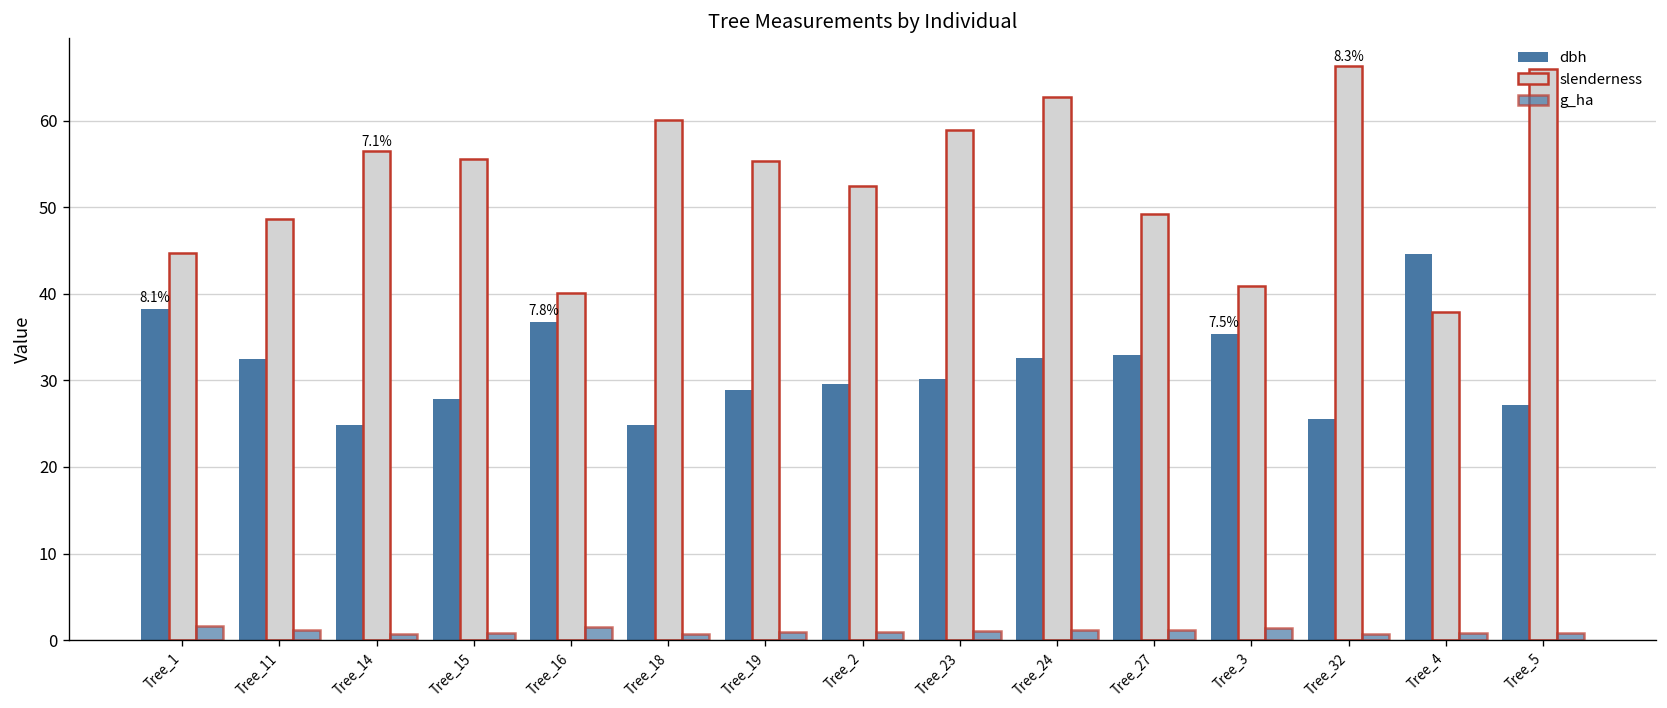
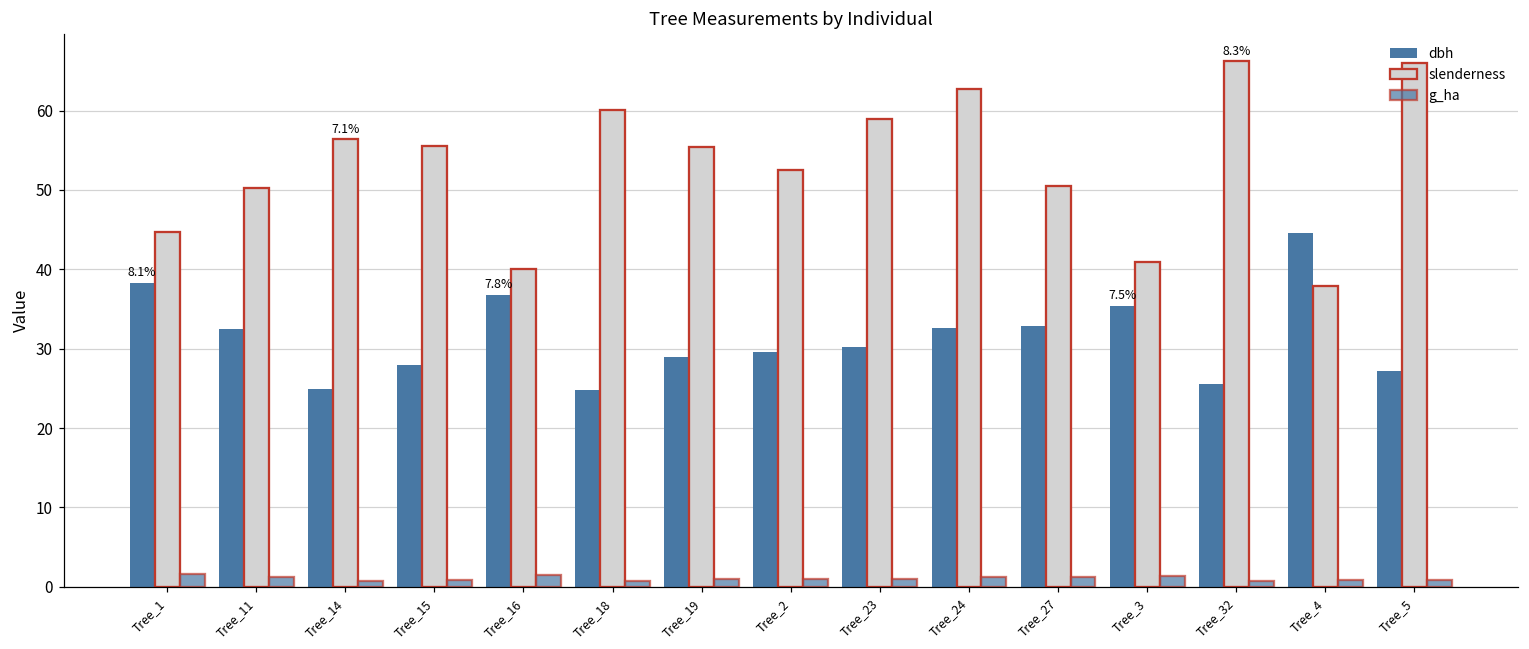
  {
    "slenderness": {
      "Tree_1": 45,
-     "Tree_11": 49,
+     "Tree_11": 50,
      "Tree_15": 56,
      "Tree_16": 40,
      "Tree_18": 60,
      "Tree_19": 55,
      "Tree_2": 52,
      "Tree_23": 59,
      "Tree_24": 63,
-     "Tree_27": 49,
+     "Tree_27": 51,
      "Tree_3": 41,
      "Tree_4": 38,
      "Tree_5": 66
    }
  }
